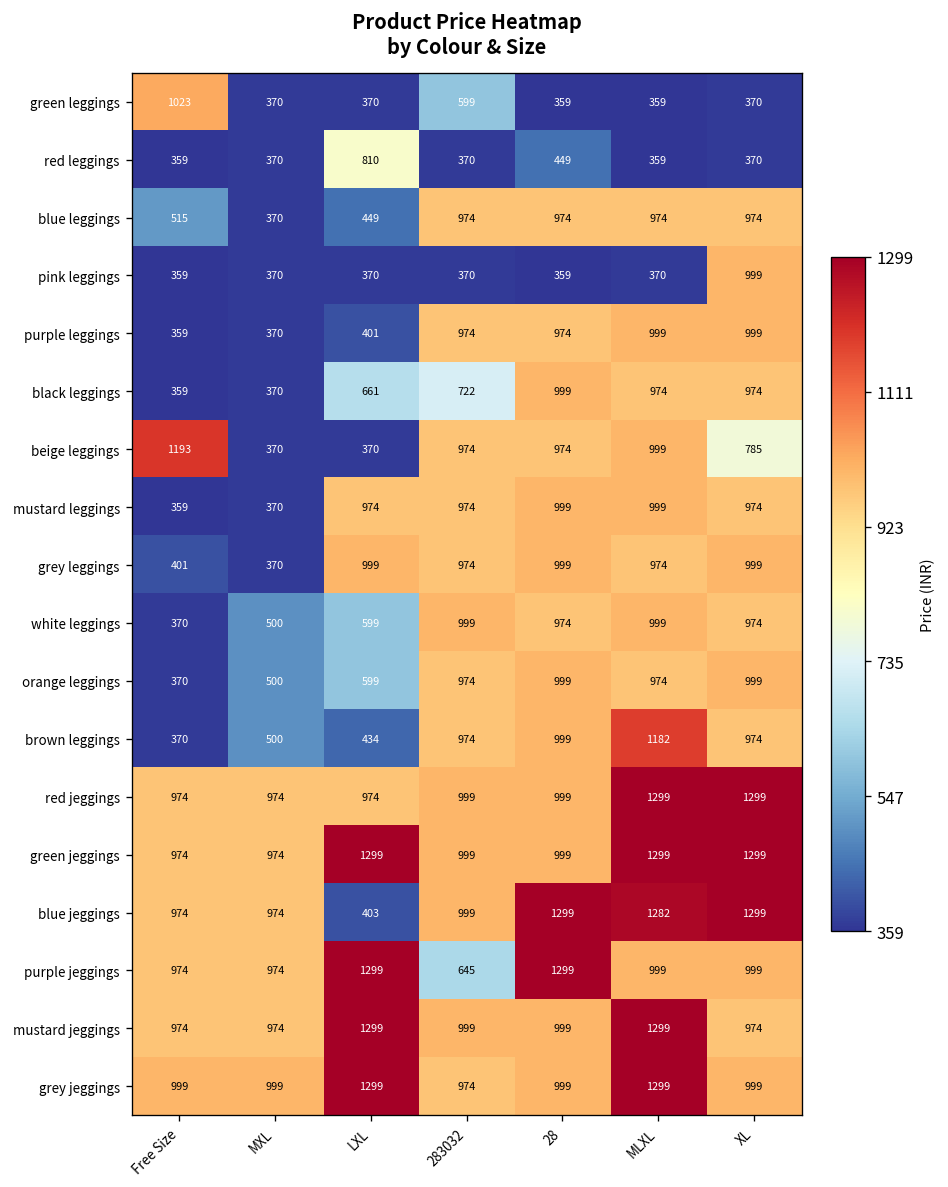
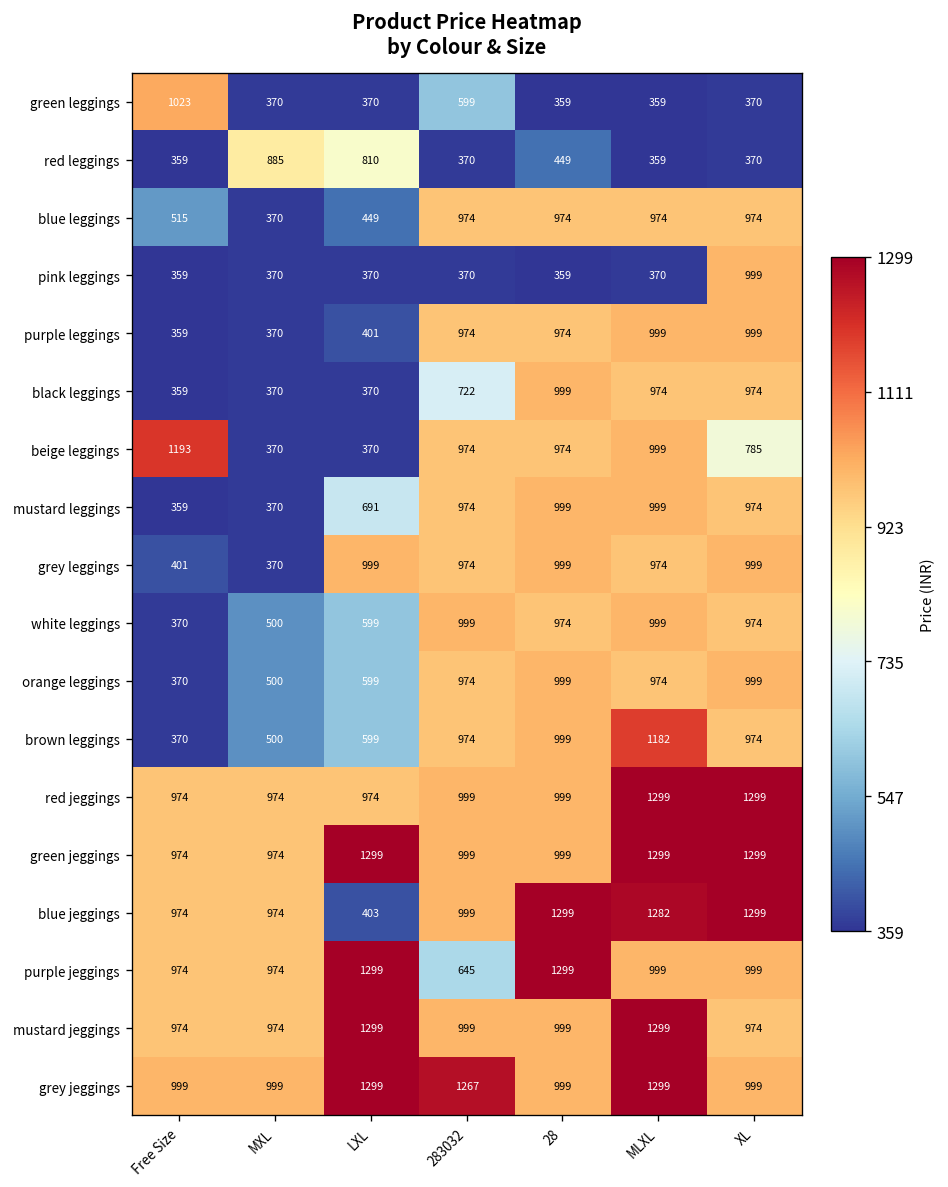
  {
    "green leggings": {
      "Free Size": 1023,
      "MXL": 370,
      "LXL": 370,
      "283032": 599,
      "28": 359,
      "MLXL": 359,
      "XL": 370
    },
    "red leggings": {
      "Free Size": 359,
-     "MXL": 370,
+     "MXL": 885,
      "LXL": 810,
      "283032": 370,
      "28": 449,
      "MLXL": 359,
      "XL": 370
    },
    "blue leggings": {
      "Free Size": 515,
      "MXL": 370,
      "LXL": 449,
      "283032": 974,
      "28": 974,
      "MLXL": 974,
      "XL": 974
    },
    "pink leggings": {
      "Free Size": 359,
      "MXL": 370,
      "LXL": 370,
      "283032": 370,
      "28": 359,
      "MLXL": 370,
      "XL": 999
    },
    "purple leggings": {
      "Free Size": 359,
      "MXL": 370,
      "LXL": 401,
      "283032": 974,
      "28": 974,
      "MLXL": 999,
      "XL": 999
    },
    "black leggings": {
      "Free Size": 359,
      "MXL": 370,
-     "LXL": 661,
+     "LXL": 370,
      "283032": 722,
      "28": 999,
      "MLXL": 974,
      "XL": 974
    },
    "beige leggings": {
      "Free Size": 1193,
      "MXL": 370,
      "LXL": 370,
      "283032": 974,
      "28": 974,
      "MLXL": 999,
      "XL": 785
    },
    "mustard leggings": {
      "Free Size": 359,
      "MXL": 370,
-     "LXL": 974,
+     "LXL": 691,
      "283032": 974,
      "28": 999,
      "MLXL": 999,
      "XL": 974
    },
    "grey leggings": {
      "Free Size": 401,
      "MXL": 370,
      "LXL": 999,
      "283032": 974,
      "28": 999,
      "MLXL": 974,
      "XL": 999
    },
    "white leggings": {
      "Free Size": 370,
      "MXL": 500,
      "LXL": 599,
      "283032": 999,
      "28": 974,
      "MLXL": 999,
      "XL": 974
    },
    "orange leggings": {
      "Free Size": 370,
      "MXL": 500,
      "LXL": 599,
      "283032": 974,
      "28": 999,
      "MLXL": 974,
      "XL": 999
    },
    "brown leggings": {
      "Free Size": 370,
      "MXL": 500,
-     "LXL": 434,
+     "LXL": 599,
      "283032": 974,
      "28": 999,
      "MLXL": 1182,
      "XL": 974
    },
    "red jeggings": {
      "Free Size": 974,
      "MXL": 974,
      "LXL": 974,
      "283032": 999,
      "28": 999,
      "MLXL": 1299,
      "XL": 1299
    },
    "green jeggings": {
      "Free Size": 974,
      "MXL": 974,
      "LXL": 1299,
      "283032": 999,
      "28": 999,
      "MLXL": 1299,
      "XL": 1299
    },
    "blue jeggings": {
      "Free Size": 974,
      "MXL": 974,
      "LXL": 403,
      "283032": 999,
      "28": 1299,
      "MLXL": 1282,
      "XL": 1299
    },
    "purple jeggings": {
      "Free Size": 974,
      "MXL": 974,
      "LXL": 1299,
      "283032": 645,
      "28": 1299,
      "MLXL": 999,
      "XL": 999
    },
    "mustard jeggings": {
      "Free Size": 974,
      "MXL": 974,
      "LXL": 1299,
      "283032": 999,
      "28": 999,
      "MLXL": 1299,
      "XL": 974
    },
    "grey jeggings": {
      "Free Size": 999,
      "MXL": 999,
      "LXL": 1299,
-     "283032": 974,
+     "283032": 1267,
      "28": 999,
      "MLXL": 1299,
      "XL": 999
    }
  }
